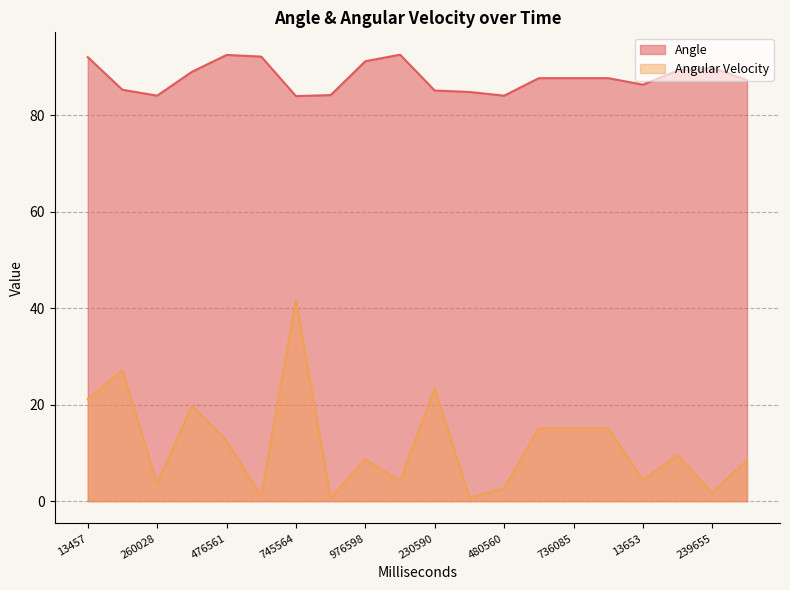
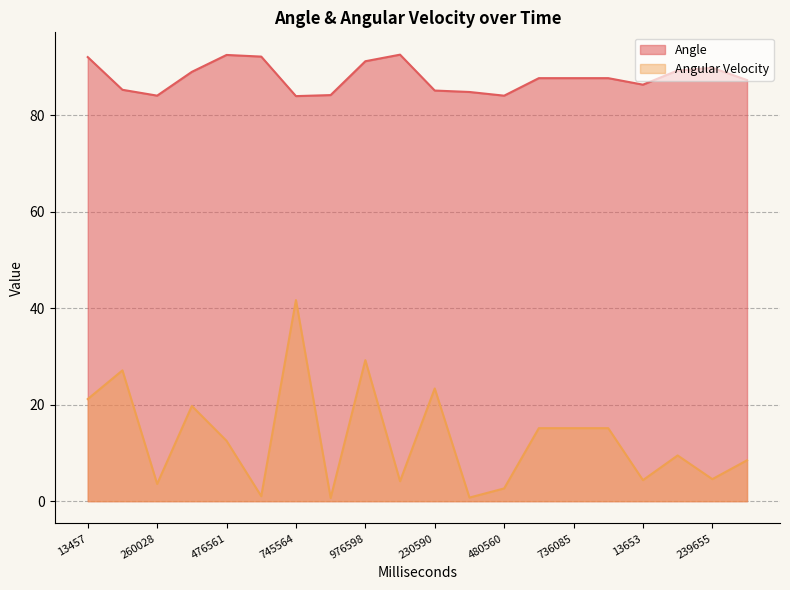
  {
    "Angle": {
      "13457": 92,
      "260028": 84,
      "476561": 92,
      "745564": 84,
      "976598": 91,
      "230590": 85,
      "480560": 84,
      "736085": 88,
      "13653": 86
    },
    "Angular Velocity": {
      "13457": 21,
      "260028": 4,
      "476561": 13,
      "745564": 42,
-     "976598": 9,
+     "976598": 29,
      "230590": 23,
      "480560": 3,
      "736085": 15,
      "13653": 4,
-     "239655": 2
+     "239655": 5
    }
  }
